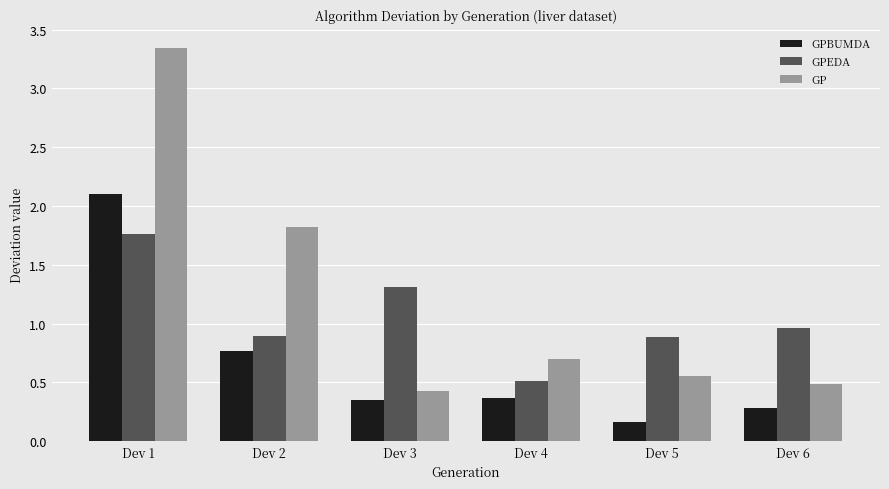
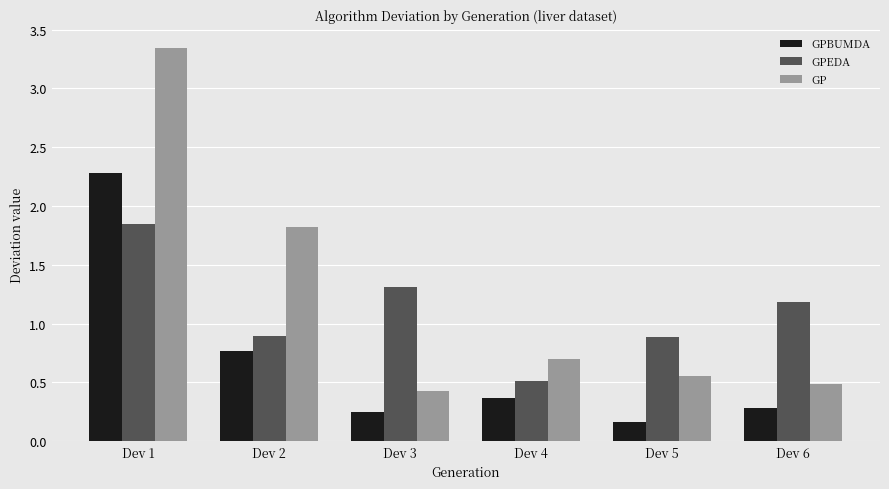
  {
    "GPBUMDA": {
-     "Dev 1": 2.10,
+     "Dev 1": 2.28,
      "Dev 2": 0.77,
-     "Dev 3": 0.35,
+     "Dev 3": 0.25,
      "Dev 4": 0.37,
      "Dev 5": 0.17,
      "Dev 6": 0.28
    },
    "GPEDA": {
-     "Dev 1": 1.76,
+     "Dev 1": 1.85,
      "Dev 2": 0.89,
      "Dev 3": 1.31,
      "Dev 4": 0.51,
      "Dev 5": 0.89,
-     "Dev 6": 0.96
+     "Dev 6": 1.18
    },
    "GP": {
      "Dev 1": 3.35,
      "Dev 2": 1.82,
      "Dev 3": 0.42,
      "Dev 4": 0.70,
      "Dev 5": 0.56,
      "Dev 6": 0.48
    }
  }
